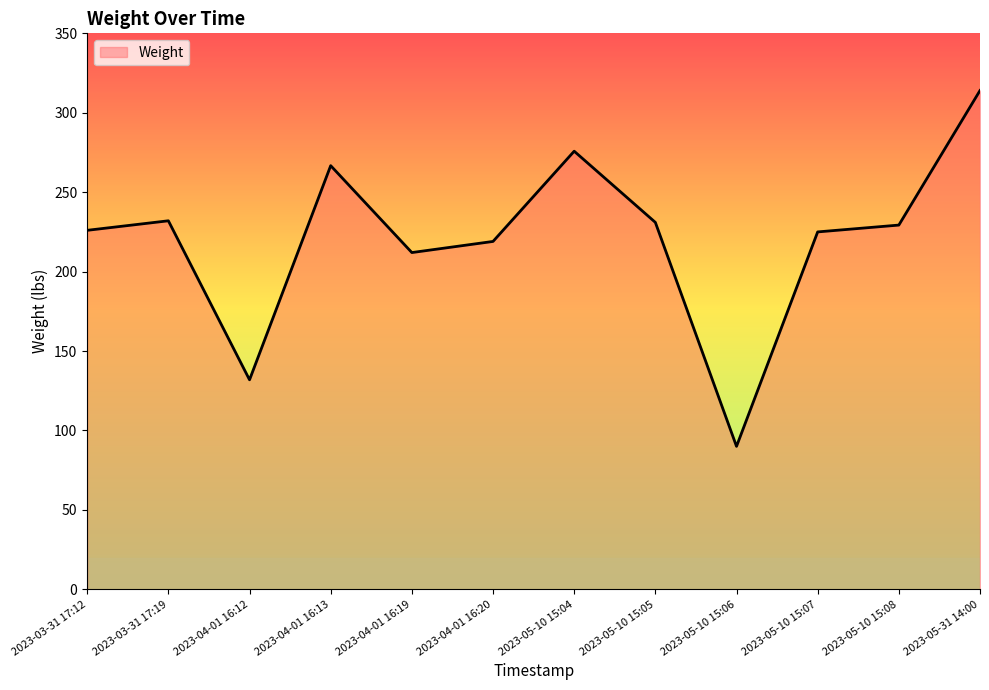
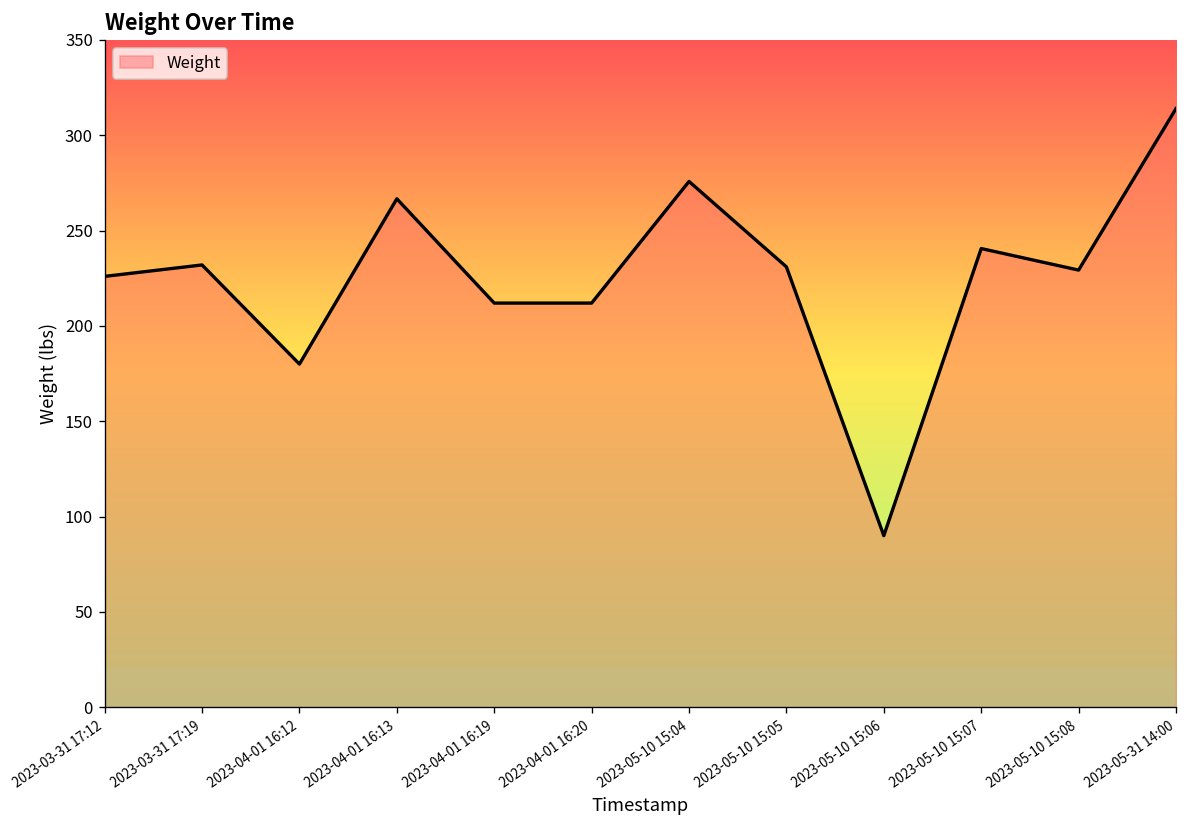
  {
    "2023-03-31 17:12": 226,
    "2023-03-31 17:19": 232,
-   "2023-04-01 16:12": 132,
+   "2023-04-01 16:12": 180,
    "2023-04-01 16:13": 267,
    "2023-04-01 16:19": 212,
-   "2023-04-01 16:20": 219,
+   "2023-04-01 16:20": 212,
    "2023-05-10 15:04": 276,
    "2023-05-10 15:05": 231,
    "2023-05-10 15:06": 90,
-   "2023-05-10 15:07": 225,
+   "2023-05-10 15:07": 241,
    "2023-05-10 15:08": 229,
    "2023-05-31 14:00": 314
  }
